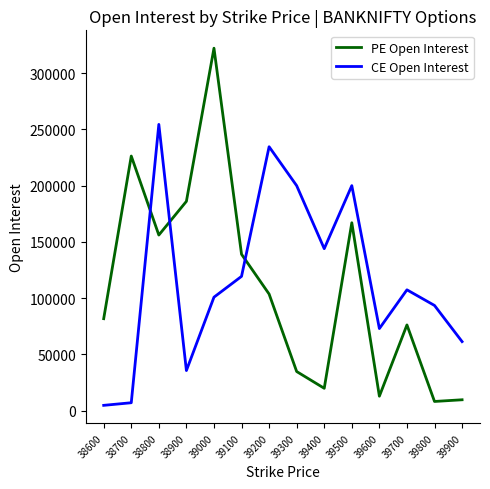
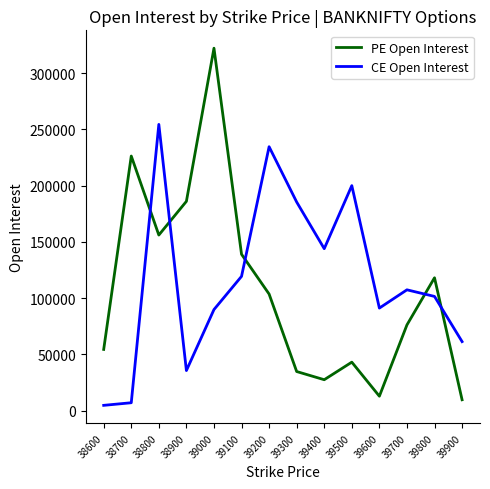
  {
    "PE Open Interest": {
-     "38600": 82000,
+     "38600": 54000,
      "38700": 226000,
      "38800": 156000,
      "38900": 186000,
      "39000": 322000,
      "39100": 139000,
      "39200": 104000,
      "39300": 35000,
-     "39400": 20000,
-     "39500": 167000,
+     "39400": 28000,
+     "39500": 43000,
      "39600": 13000,
      "39700": 76000,
-     "39800": 8000,
+     "39800": 118000,
      "39900": 10000
    },
    "CE Open Interest": {
      "38600": 5000,
      "38700": 7000,
      "38800": 254000,
      "38900": 36000,
-     "39000": 101000,
+     "39000": 90000,
      "39100": 119000,
      "39200": 235000,
-     "39300": 200000,
+     "39300": 185000,
      "39400": 144000,
      "39500": 200000,
-     "39600": 73000,
+     "39600": 91000,
      "39700": 107000,
-     "39800": 94000,
+     "39800": 102000,
      "39900": 61000
    }
  }
